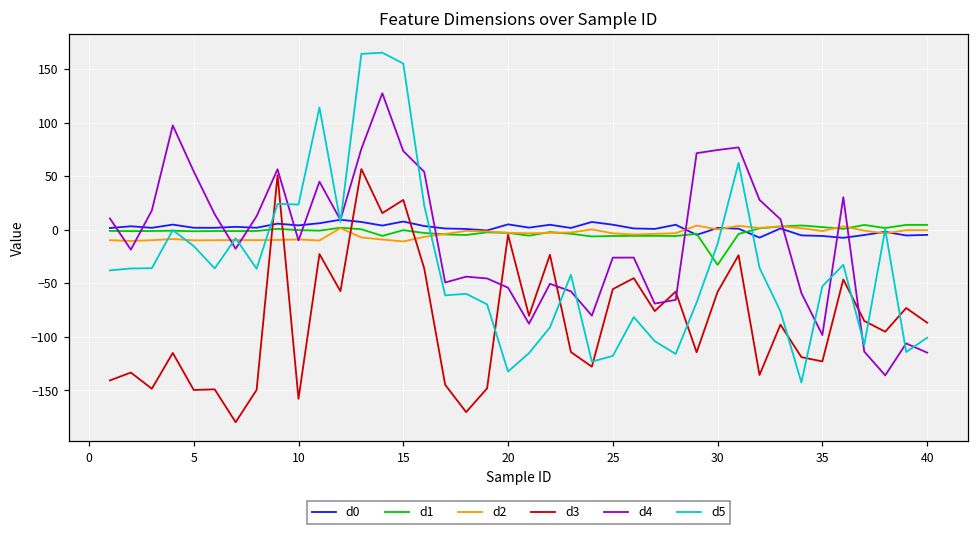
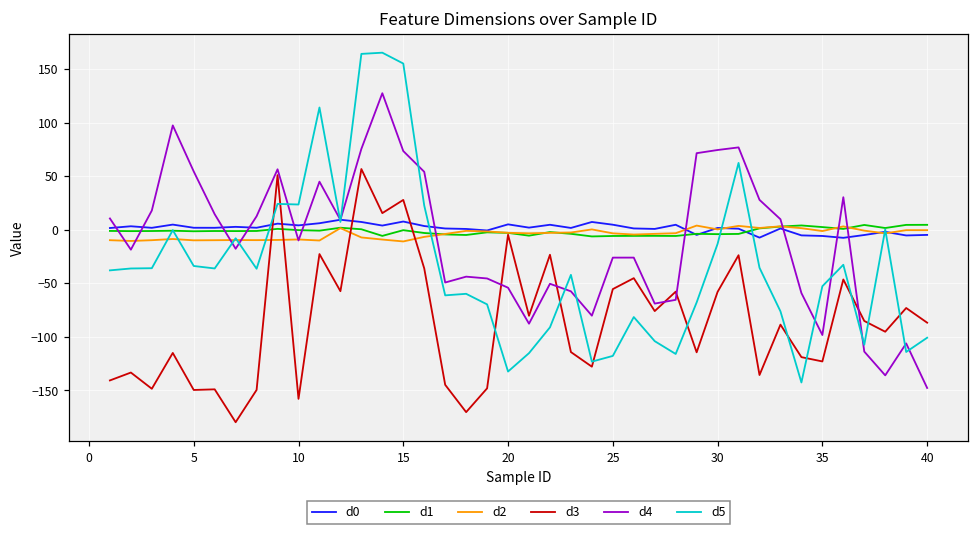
  {
    "d0": {
      "5": 0,
      "10": 0,
      "15": 10,
      "20": 0,
      "25": 0,
      "35": -10,
      "40": 0
    },
    "d1": {
      "5": 0,
      "10": 0,
      "15": 0,
-     "30": -30,
+     "30": 0,
      "35": 0,
      "40": 0
    },
    "d2": {
      "5": -10,
      "15": -10,
      "35": 0,
      "40": 0
    },
    "d3": {
      "5": -150,
      "10": -160,
      "15": 30,
      "25": -60,
      "30": -60,
      "35": -120,
      "40": -90
    },
    "d4": {
      "5": 50,
      "15": 70,
      "20": -50,
      "25": -30,
      "30": 70,
      "35": -100,
-     "40": -110
+     "40": -150
    },
    "d5": {
-     "5": -20,
+     "5": -30,
      "10": 20,
      "15": 160,
      "20": -130,
      "25": -120,
      "30": -10,
      "35": -50,
      "40": -100
    }
  }
